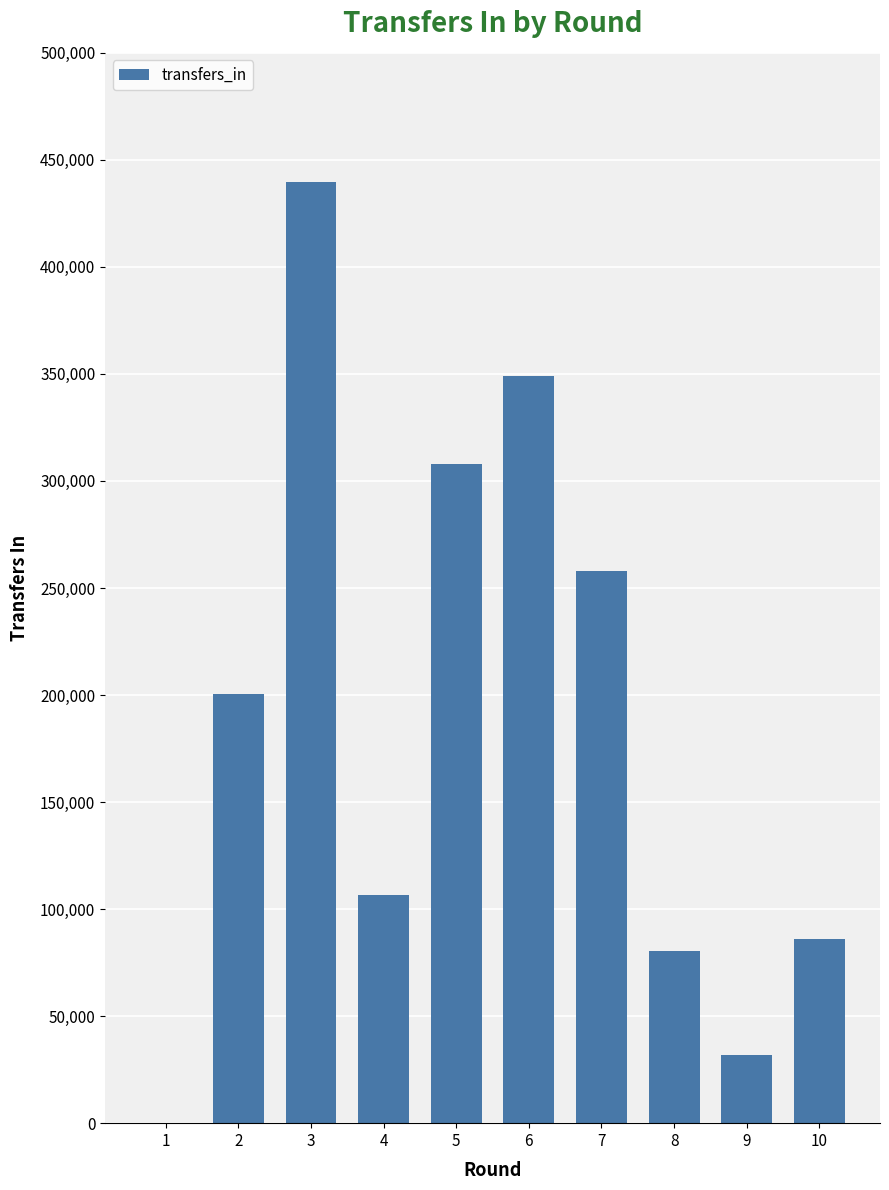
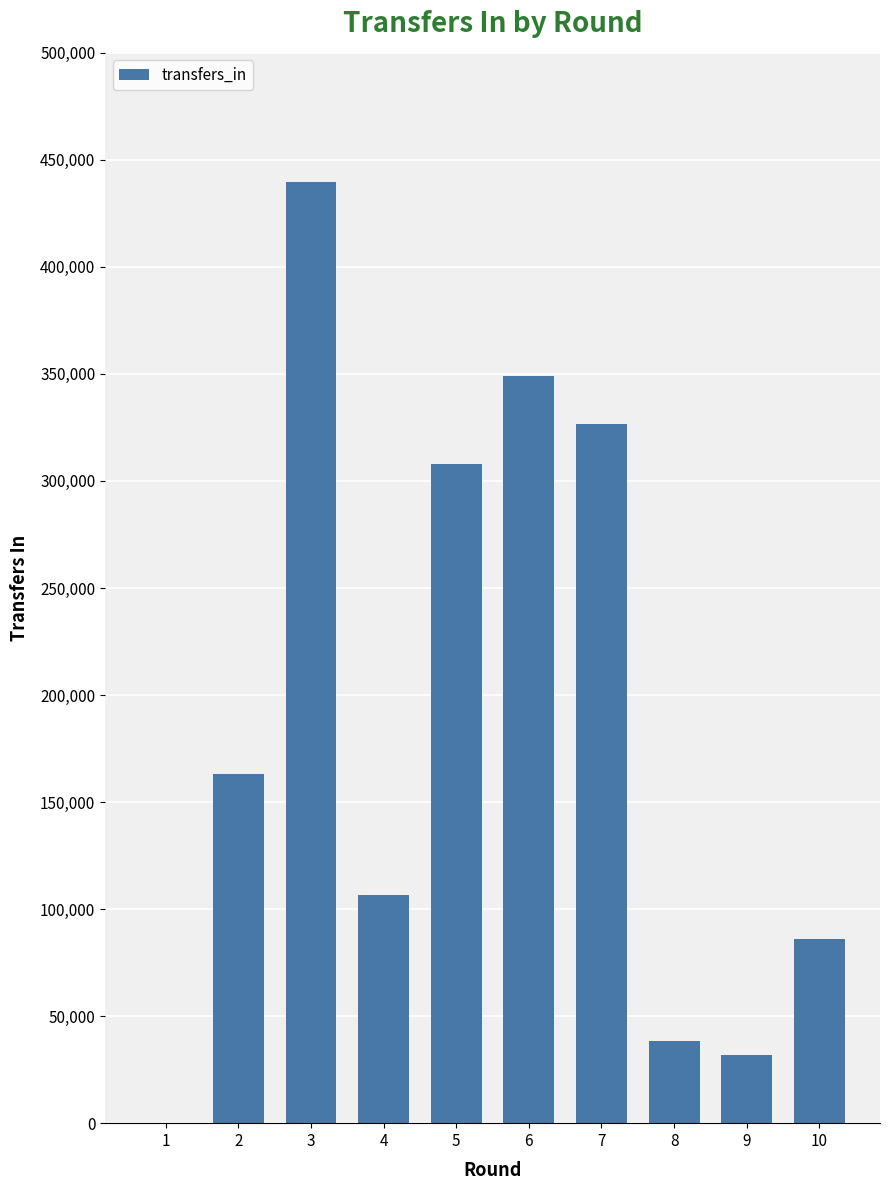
  {
    "1": "0",
-   "2": "201,000",
+   "2": "163,000",
    "3": "440,000",
    "4": "107,000",
    "5": "308,000",
    "6": "349,000",
-   "7": "258,000",
-   "8": "81,000",
+   "7": "327,000",
+   "8": "38,000",
    "9": "32,000",
    "10": "86,000"
  }
